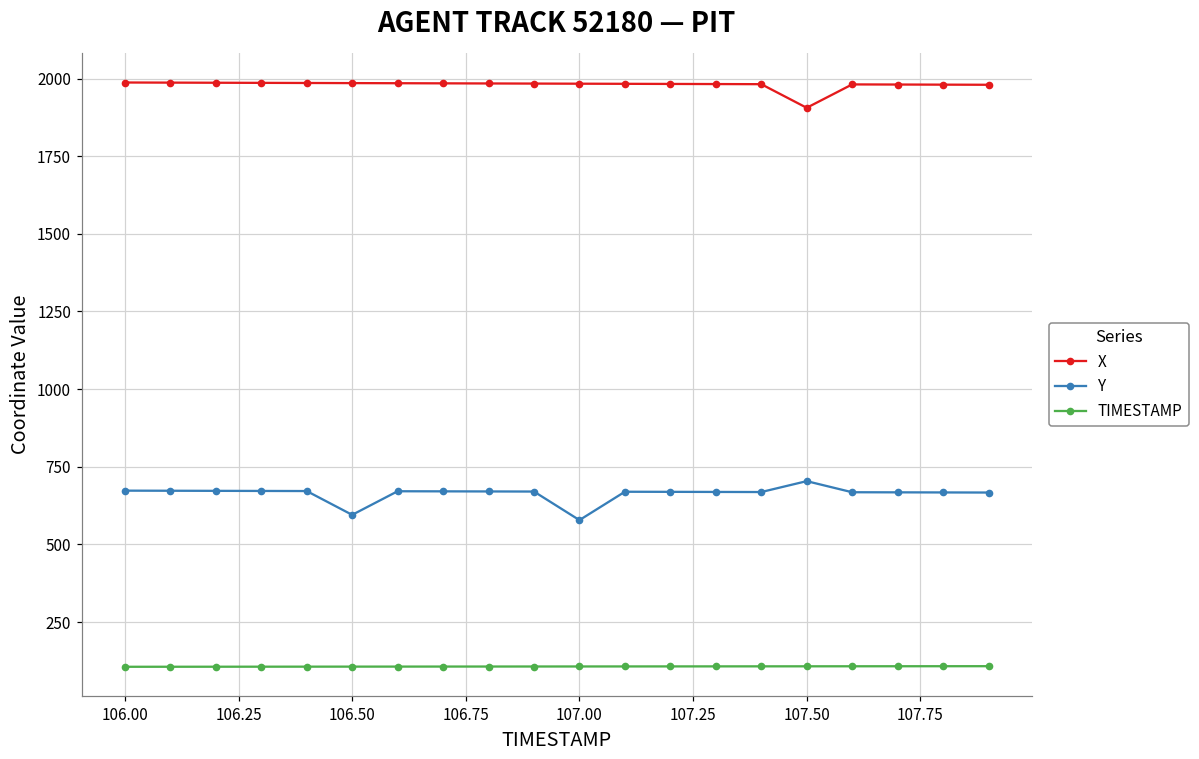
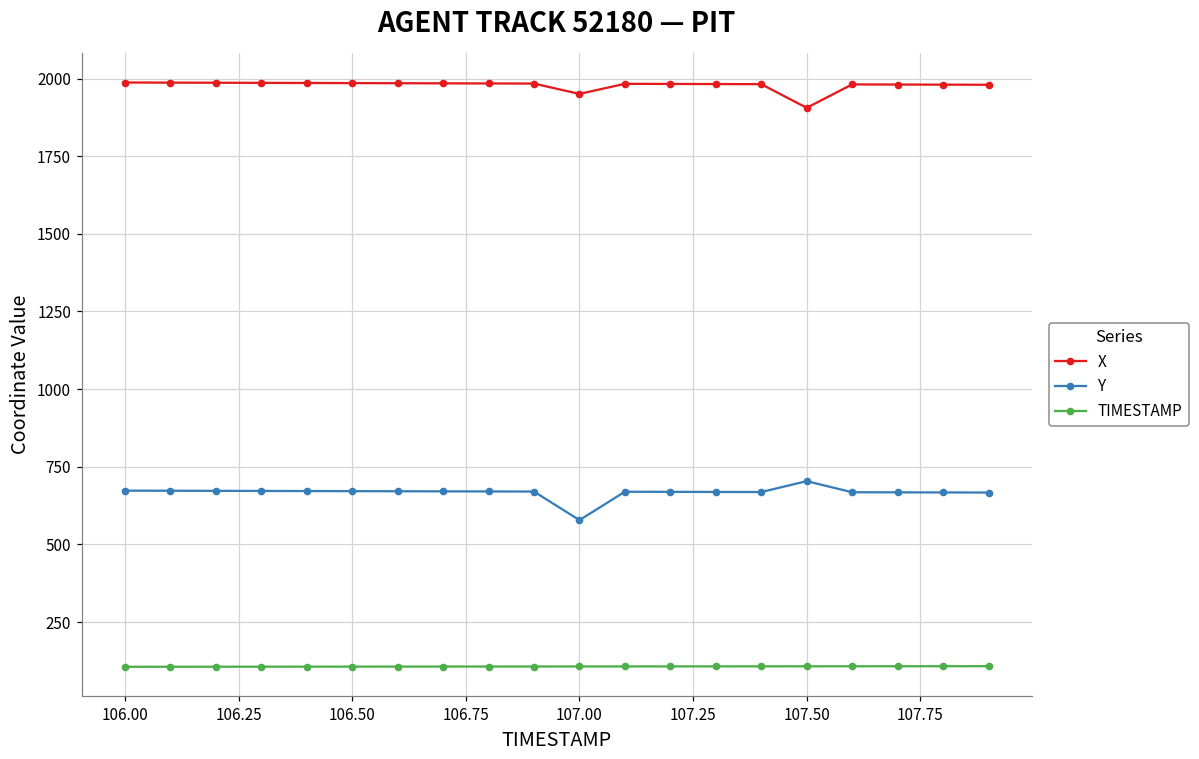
  {
    "X": {
      "106.00": 1990,
      "106.50": 1990,
-     "107.00": 1980,
+     "107.00": 1950,
      "107.50": 1910
    },
    "Y": {
      "106.00": 670,
-     "106.50": 600,
+     "106.50": 670,
      "107.00": 580,
      "107.50": 700
    },
    "TIMESTAMP": {
      "106.00": 110,
      "106.50": 110,
      "107.00": 110,
      "107.50": 110
    }
  }
